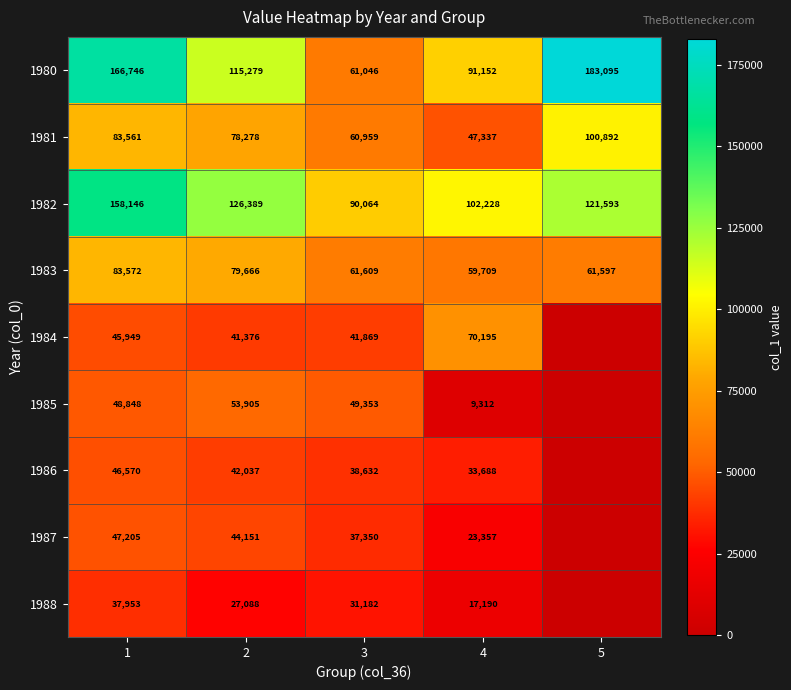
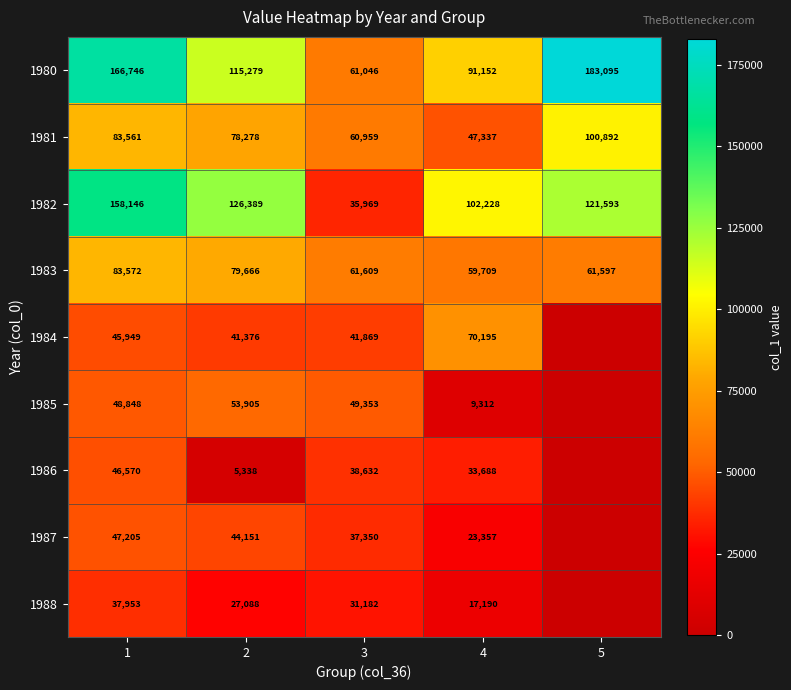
  {
    "1980": {
      "1": "166,746",
      "2": "115,279",
      "3": "61,046",
      "4": "91,152",
      "5": "183,095"
    },
    "1981": {
      "1": "83,561",
      "2": "78,278",
      "3": "60,959",
      "4": "47,337",
      "5": "100,892"
    },
    "1982": {
      "1": "158,146",
      "2": "126,389",
-     "3": "90,064",
+     "3": "35,969",
      "4": "102,228",
      "5": "121,593"
    },
    "1983": {
      "1": "83,572",
      "2": "79,666",
      "3": "61,609",
      "4": "59,709",
      "5": "61,597"
    },
    "1984": {
      "1": "45,949",
      "2": "41,376",
      "3": "41,869",
      "4": "70,195"
    },
    "1985": {
      "1": "48,848",
      "2": "53,905",
      "3": "49,353",
      "4": "9,312"
    },
    "1986": {
      "1": "46,570",
-     "2": "42,037",
+     "2": "5,338",
      "3": "38,632",
      "4": "33,688"
    },
    "1987": {
      "1": "47,205",
      "2": "44,151",
      "3": "37,350",
      "4": "23,357"
    },
    "1988": {
      "1": "37,953",
      "2": "27,088",
      "3": "31,182",
      "4": "17,190"
    }
  }
